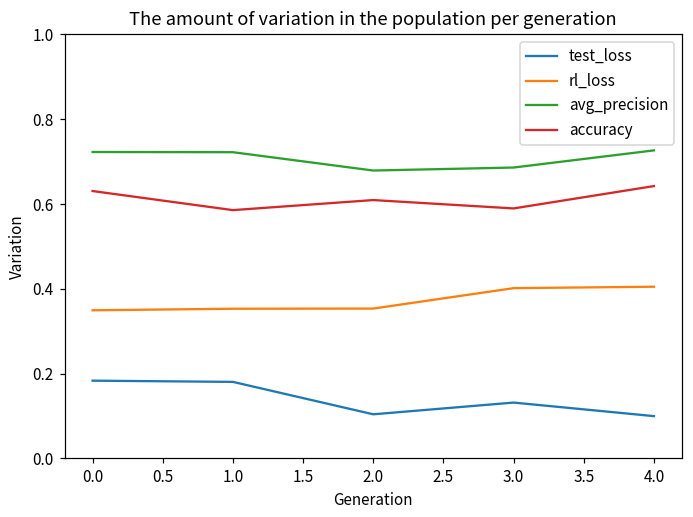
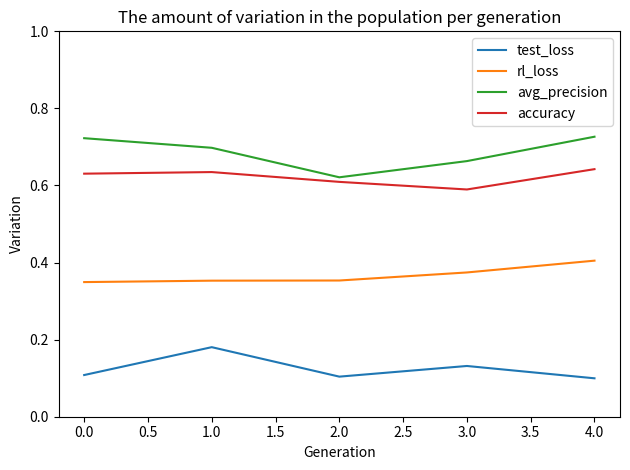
  {
    "test_loss": {
-     "0.0": 0.18,
+     "0.0": 0.11,
      "1.0": 0.18,
      "2.0": 0.10,
      "3.0": 0.13,
      "4.0": 0.10
    },
    "rl_loss": {
      "0.0": 0.35,
      "1.0": 0.35,
      "2.0": 0.35,
-     "3.0": 0.40,
+     "3.0": 0.37,
      "4.0": 0.40
    },
    "avg_precision": {
      "0.0": 0.72,
-     "1.0": 0.72,
-     "2.0": 0.68,
-     "3.0": 0.69,
+     "1.0": 0.70,
+     "2.0": 0.62,
+     "3.0": 0.66,
      "4.0": 0.73
    },
    "accuracy": {
      "0.0": 0.63,
-     "1.0": 0.59,
+     "1.0": 0.63,
      "2.0": 0.61,
      "3.0": 0.59,
      "4.0": 0.64
    }
  }
